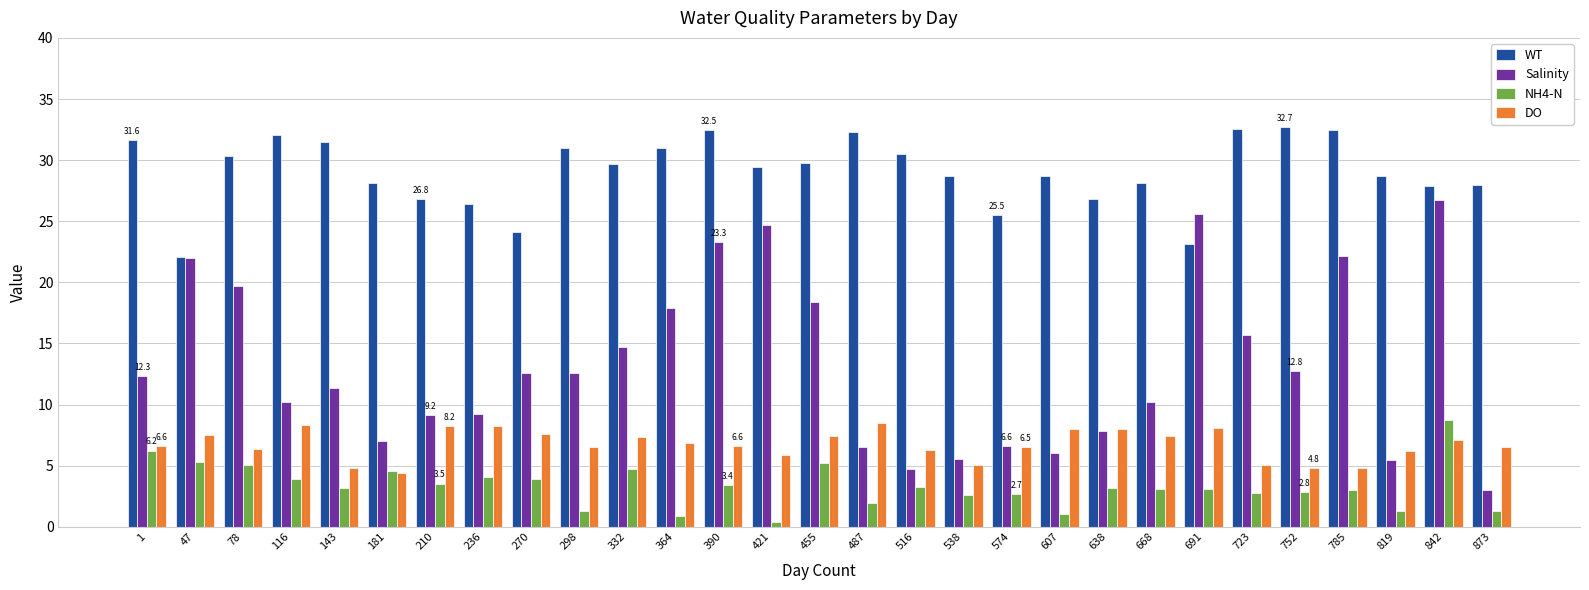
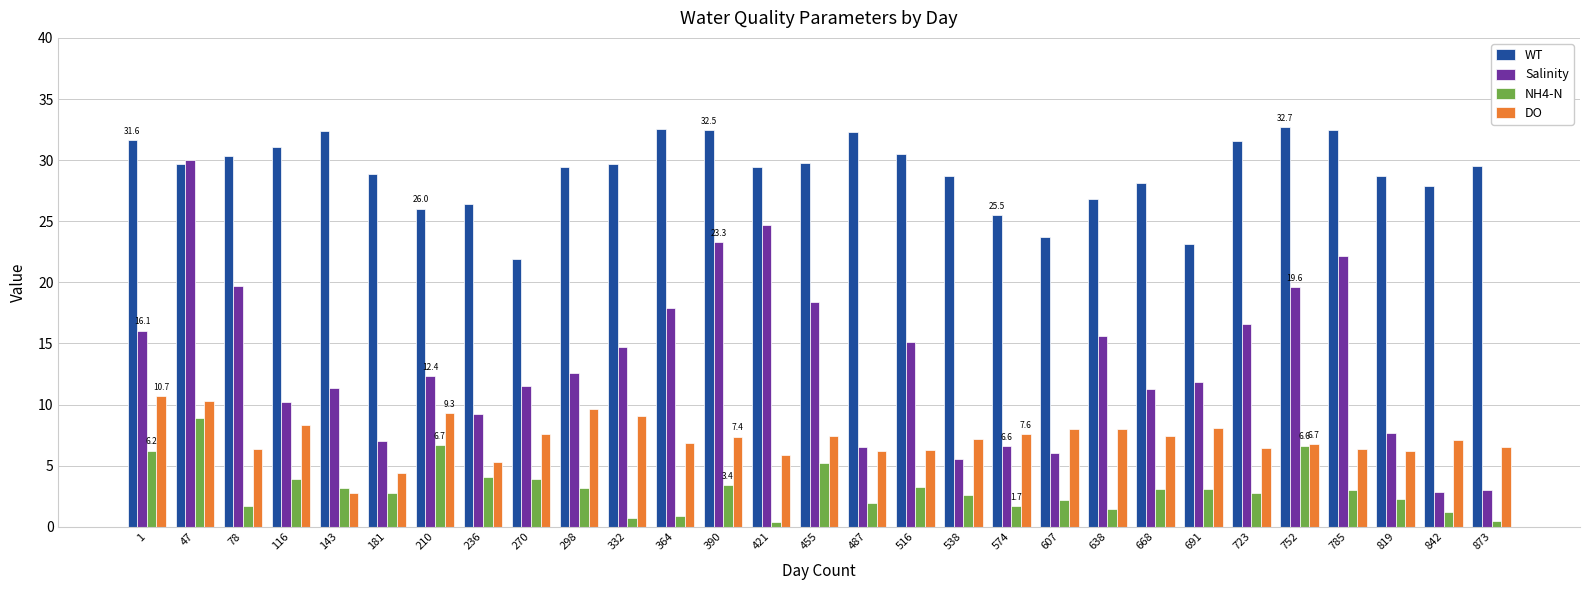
  {
    "WT": {
      "1": 31.6,
-     "47": 22.1,
-     "116": 32.0,
-     "143": 31.5,
-     "181": 28.2,
-     "210": 26.8,
-     "270": 24.1,
-     "298": 31.0,
-     "364": 31.0,
+     "47": 29.7,
+     "116": 31.1,
+     "143": 32.4,
+     "181": 28.9,
+     "210": 26.0,
+     "270": 21.9,
+     "298": 29.5,
+     "364": 32.6,
      "390": 32.5,
      "574": 25.5,
-     "607": 28.7,
-     "723": 32.6,
+     "607": 23.7,
+     "723": 31.5,
      "752": 32.7,
-     "873": 28.0
+     "873": 29.5
    },
    "Salinity": {
-     "1": 12.3,
-     "47": 22.0,
-     "210": 9.2,
-     "270": 12.6,
+     "1": 16.1,
+     "47": 30.0,
+     "210": 12.4,
+     "270": 11.6,
      "390": 23.3,
-     "516": 4.8,
+     "516": 15.1,
      "574": 6.6,
-     "638": 7.8,
-     "668": 10.2,
-     "691": 25.6,
-     "723": 15.7,
-     "752": 12.8,
-     "819": 5.4,
-     "842": 26.8
+     "638": 15.6,
+     "668": 11.3,
+     "691": 11.8,
+     "723": 16.6,
+     "752": 19.6,
+     "819": 7.7,
+     "842": 2.8
    },
    "NH4-N": {
      "1": 6.2,
-     "47": 5.3,
-     "78": 5.1,
-     "181": 4.6,
-     "210": 3.5,
-     "298": 1.3,
-     "332": 4.8,
+     "47": 8.9,
+     "78": 1.7,
+     "181": 2.7,
+     "210": 6.7,
+     "298": 3.2,
+     "332": 0.7,
      "390": 3.4,
-     "574": 2.7,
-     "607": 1.0,
-     "638": 3.1,
-     "752": 2.8,
-     "819": 1.3,
-     "842": 8.7,
-     "873": 1.3
+     "574": 1.7,
+     "607": 2.2,
+     "638": 1.5,
+     "752": 6.6,
+     "819": 2.3,
+     "842": 1.2,
+     "873": 0.5
    },
    "DO": {
-     "1": 6.6,
-     "47": 7.5,
-     "143": 4.8,
-     "210": 8.2,
-     "236": 8.2,
-     "298": 6.5,
-     "332": 7.3,
-     "390": 6.6,
-     "487": 8.5,
-     "538": 5.1,
-     "574": 6.5,
-     "723": 5.1,
-     "752": 4.8,
-     "785": 4.8
+     "1": 10.7,
+     "47": 10.3,
+     "143": 2.8,
+     "210": 9.3,
+     "236": 5.3,
+     "298": 9.6,
+     "332": 9.1,
+     "390": 7.4,
+     "487": 6.2,
+     "538": 7.2,
+     "574": 7.6,
+     "723": 6.4,
+     "752": 6.7,
+     "785": 6.3
    }
  }
